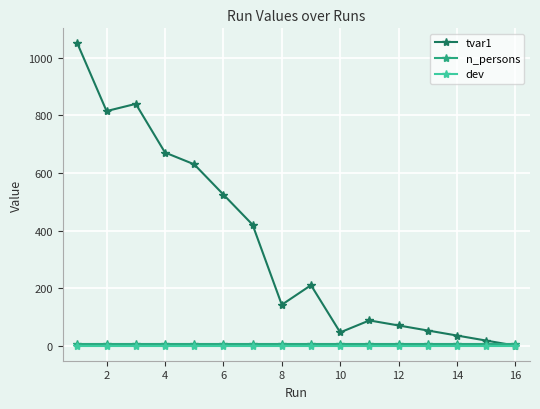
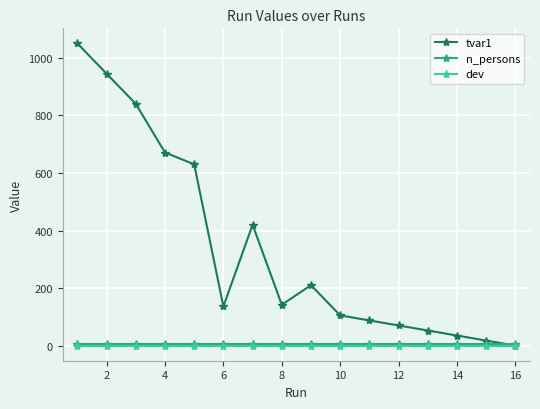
  {
    "tvar1": {
-     "2": 820,
+     "2": 950,
      "4": 670,
-     "6": 530,
+     "6": 140,
      "8": 140,
-     "10": 50,
+     "10": 110,
      "12": 70,
      "14": 40
    }
  }
